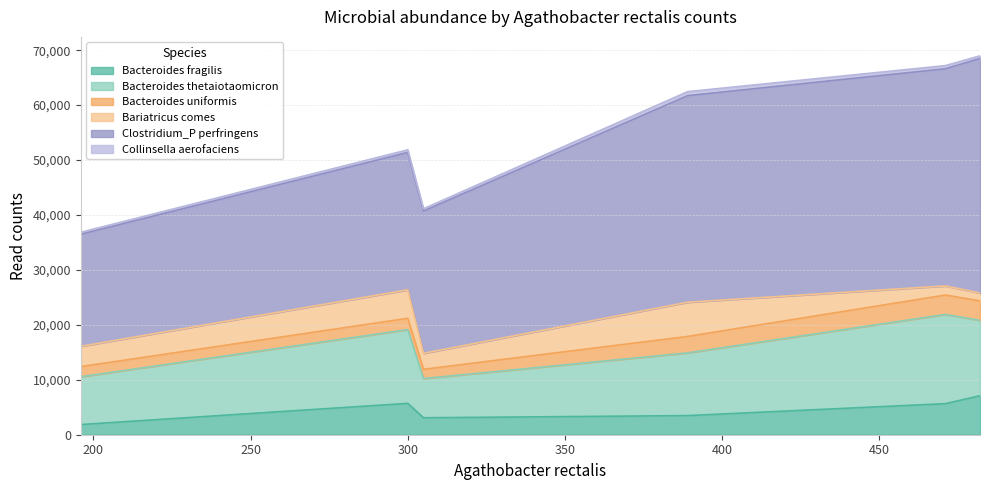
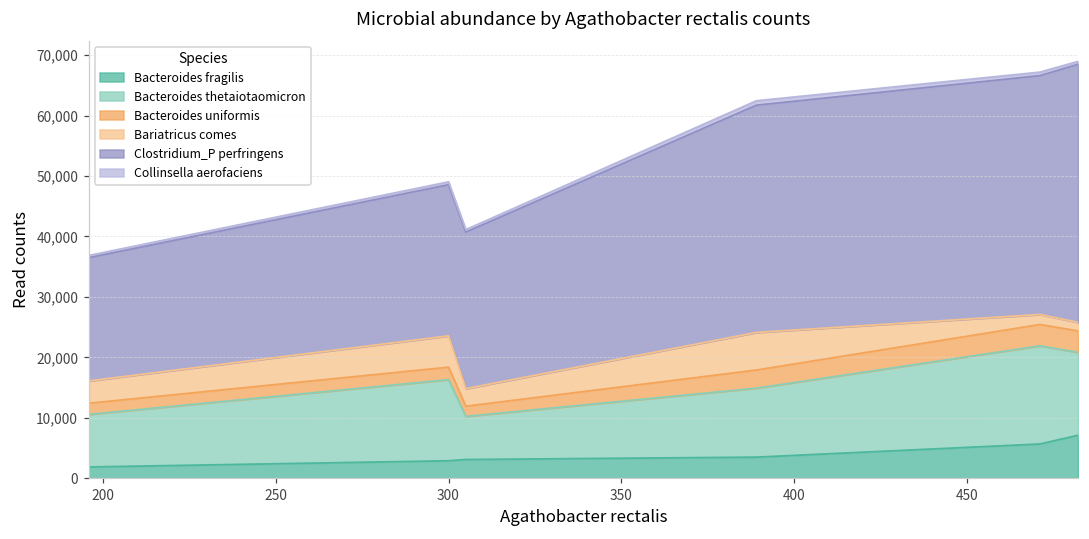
  {
    "Bacteroides fragilis": {
-     "300": "6,000"
+     "300": "3,000"
    },
    "Bacteroides thetaiotaomicron": {
      "300": "13,000"
    },
    "Clostridium_P perfringens": {
      "300": "25,000"
    },
    "Collinsella aerofaciens": {
      "300": "0"
    }
  }
